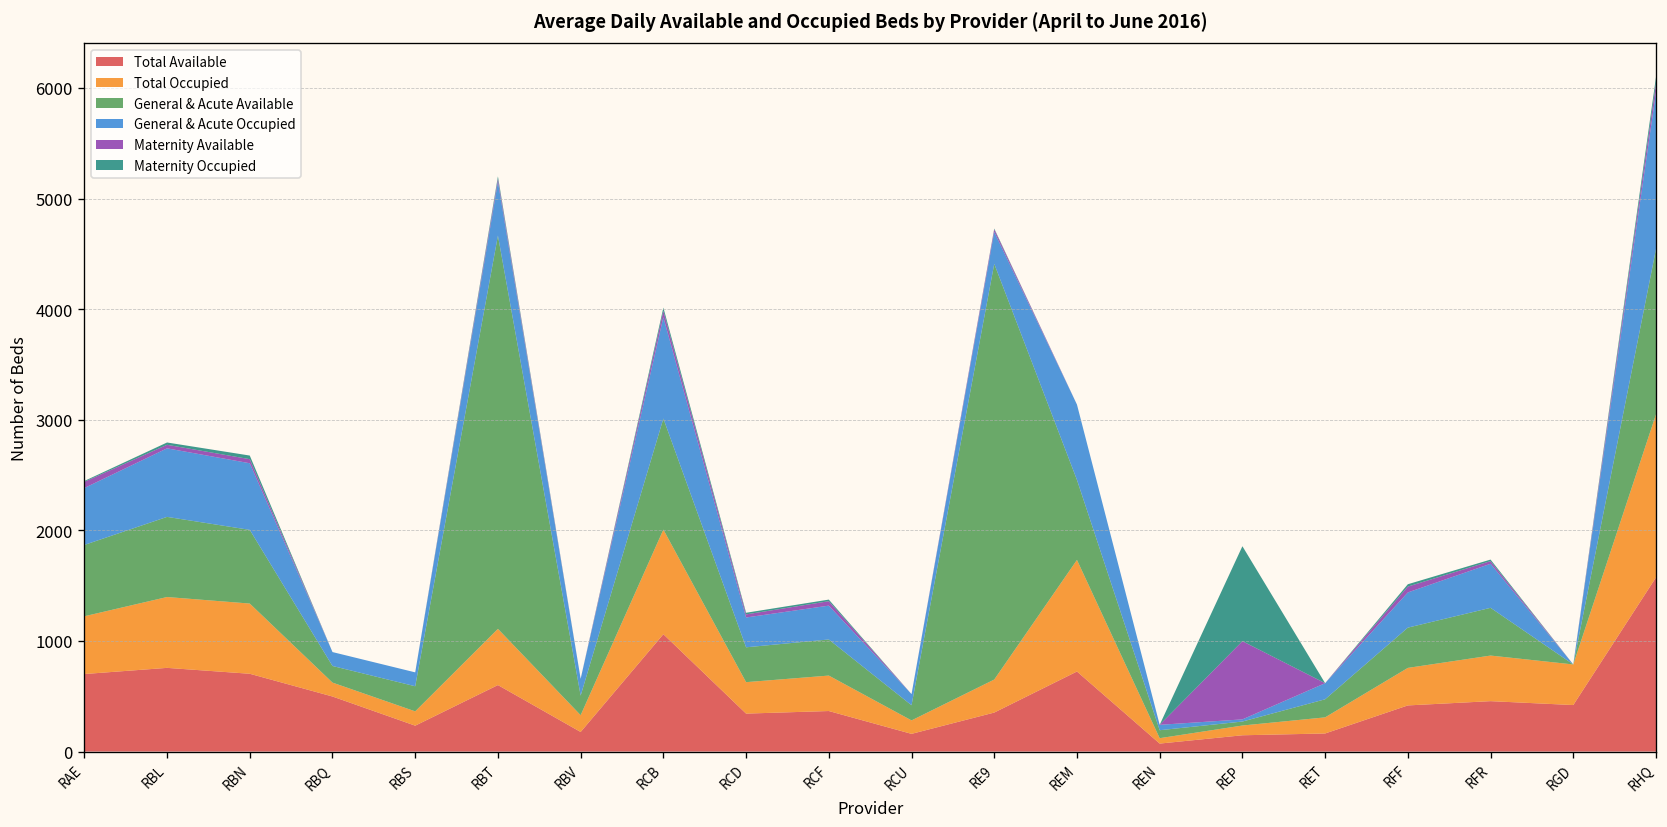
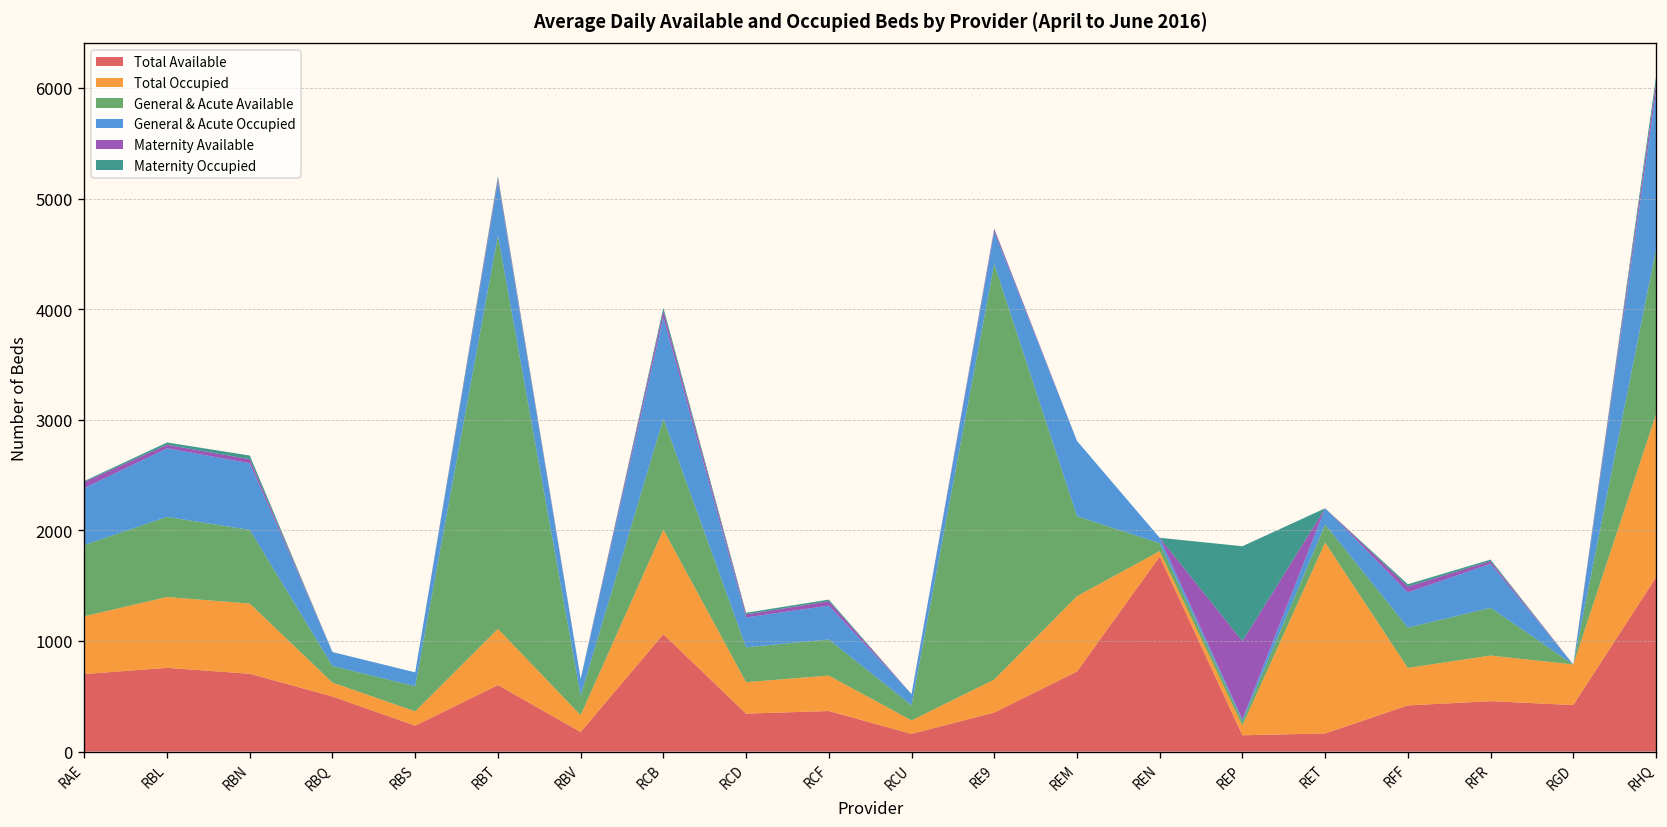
  {
    "Total Available": {
      "RAE": 700,
      "RBL": 800,
      "RBN": 700,
      "RBQ": 500,
      "RBS": 200,
      "RBT": 600,
      "RBV": 200,
      "RCB": 1100,
      "RCD": 300,
      "RCF": 400,
      "RCU": 200,
      "RE9": 400,
      "REM": 700,
-     "REN": 100,
+     "REN": 1800,
      "REP": 100,
      "RET": 200,
      "RFF": 400,
      "RFR": 500,
      "RGD": 400,
      "RHQ": 1600
    },
    "Total Occupied": {
      "RAE": 500,
      "RBL": 600,
      "RBN": 600,
      "RBQ": 100,
      "RBS": 100,
      "RBT": 500,
      "RBV": 200,
      "RCB": 900,
      "RCD": 300,
      "RCF": 300,
      "RCU": 100,
      "RE9": 300,
-     "REM": 1000,
+     "REM": 700,
      "REN": 0,
      "REP": 100,
-     "RET": 100,
+     "RET": 1700,
      "RFF": 300,
      "RFR": 400,
      "RHQ": 1500
    },
    "General & Acute Available": {
      "RAE": 600,
      "RBL": 700,
      "RBN": 700,
      "RBQ": 200,
      "RBS": 200,
      "RBT": 3600,
      "RBV": 200,
      "RCB": 1000,
      "RCD": 300,
      "RCF": 300,
      "RCU": 100,
      "RE9": 3800,
      "REM": 700,
      "REN": 100,
      "RET": 200,
      "RFF": 400,
      "RFR": 400,
      "RHQ": 1500
    },
    "General & Acute Occupied": {
      "RAE": 500,
      "RBL": 600,
      "RBN": 600,
      "RCB": 900,
      "RCD": 300,
      "RCF": 300,
      "RFF": 300,
      "RHQ": 1400
    },
    "Maternity Available": {
      "RBN": 0,
      "RCB": 100,
      "REP": 700,
      "RHQ": 100
    },
    "Maternity Occupied": {
      "RBN": 0,
      "RCB": 0,
      "REP": 900,
      "RHQ": 100
    }
  }
